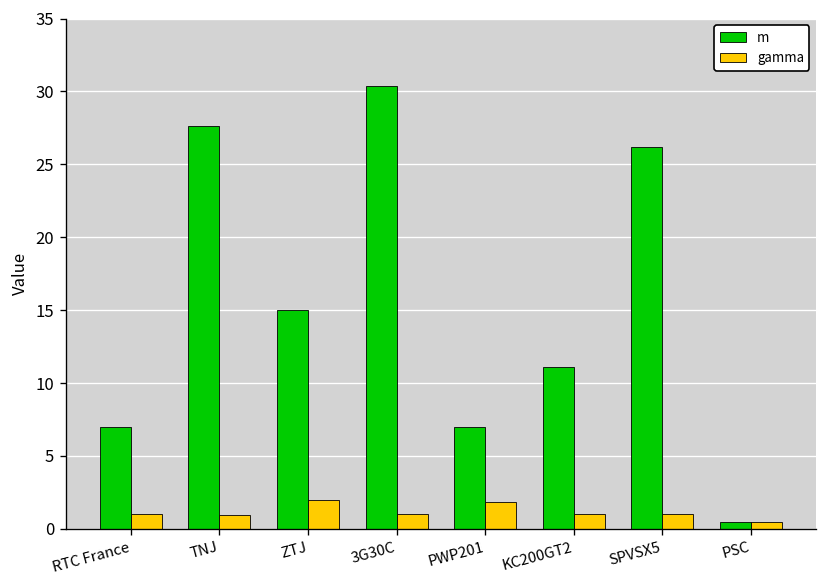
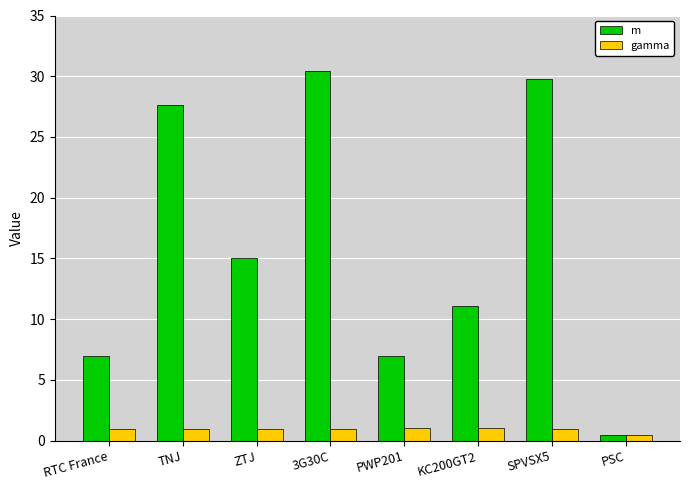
  {
    "m": {
      "RTC France": 7.0,
      "TNJ": 27.6,
      "ZTJ": 15.0,
      "3G30C": 30.4,
      "PWP201": 7.0,
      "KC200GT2": 11.1,
-     "SPVSX5": 26.2,
+     "SPVSX5": 29.8,
      "PSC": 0.5
    },
    "gamma": {
      "RTC France": 1.0,
      "TNJ": 1.0,
-     "ZTJ": 2.0,
+     "ZTJ": 1.0,
      "3G30C": 1.0,
-     "PWP201": 1.9,
+     "PWP201": 1.0,
      "KC200GT2": 1.0,
      "SPVSX5": 1.0,
      "PSC": 0.5
    }
  }
